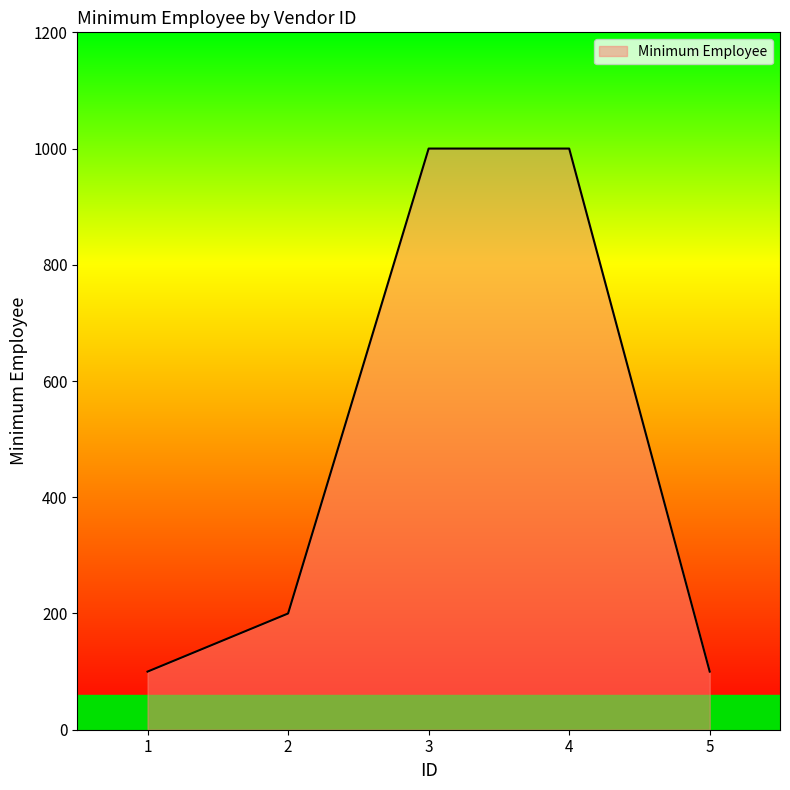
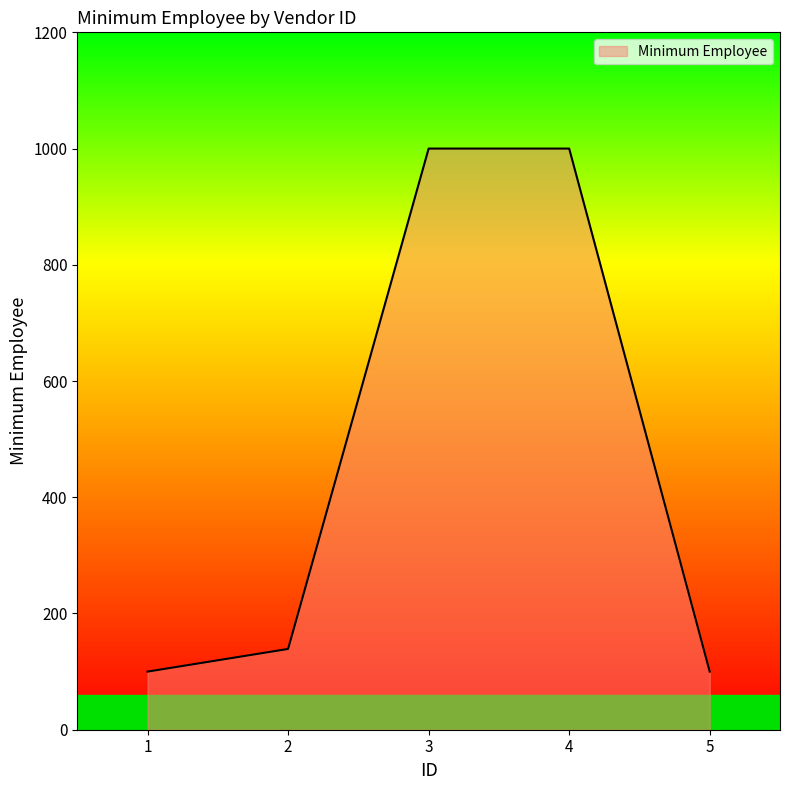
  {
    "1": 100,
-   "2": 200,
+   "2": 140,
    "3": 1000,
    "4": 1000,
    "5": 100
  }
